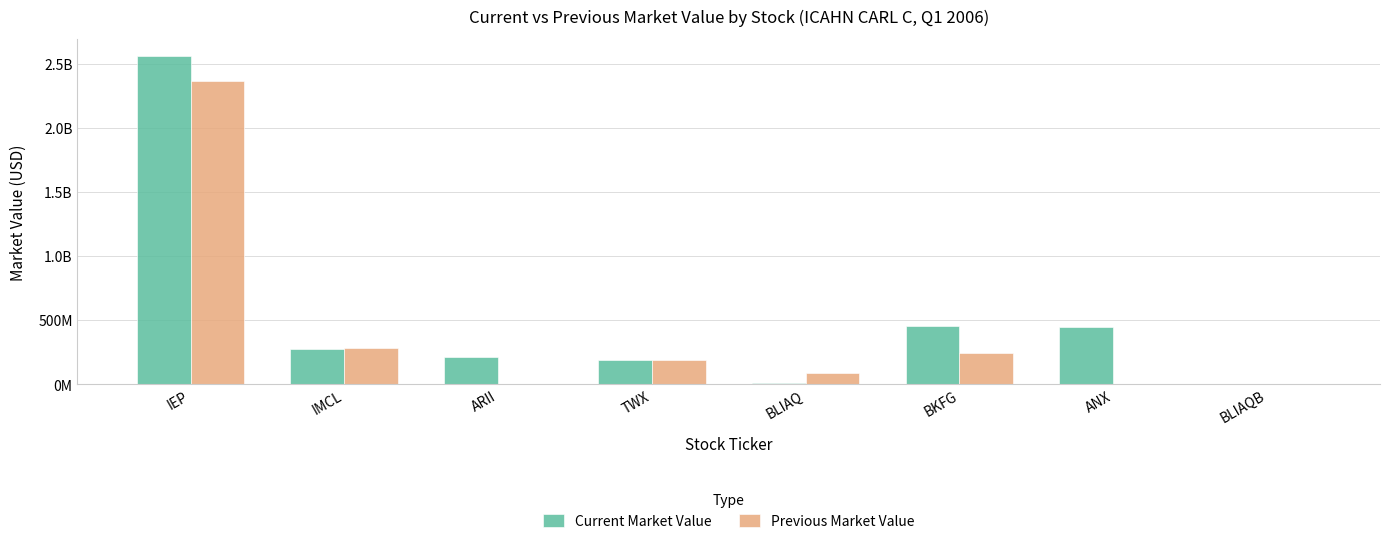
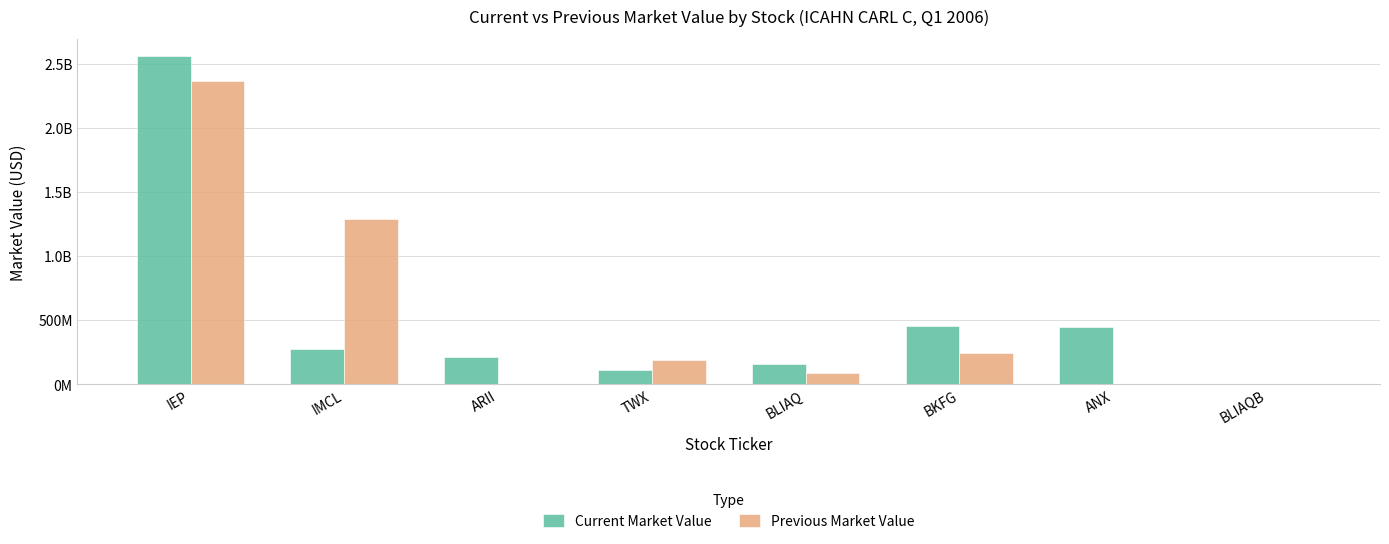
  {
    "Current Market Value": {
      "IEP": 2570000000,
      "IMCL": 280000000,
      "ARII": 210000000,
-     "TWX": 190000000,
-     "BLIAQ": 10000000,
+     "TWX": 120000000,
+     "BLIAQ": 160000000,
      "BKFG": 450000000,
      "ANX": 440000000
    },
    "Previous Market Value": {
      "IEP": 2360000000,
-     "IMCL": 280000000,
+     "IMCL": 1290000000,
      "ARII": 0,
      "TWX": 190000000,
      "BLIAQ": 90000000,
      "BKFG": 250000000
    }
  }
